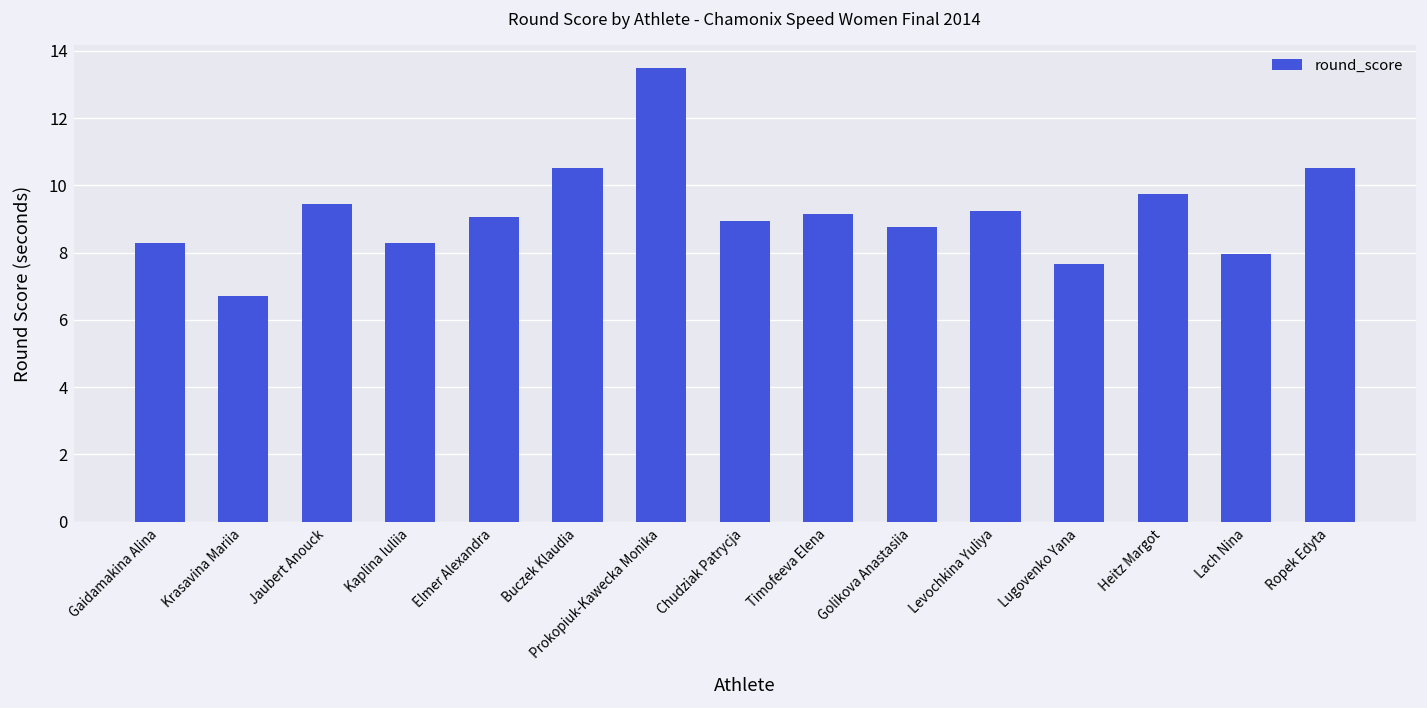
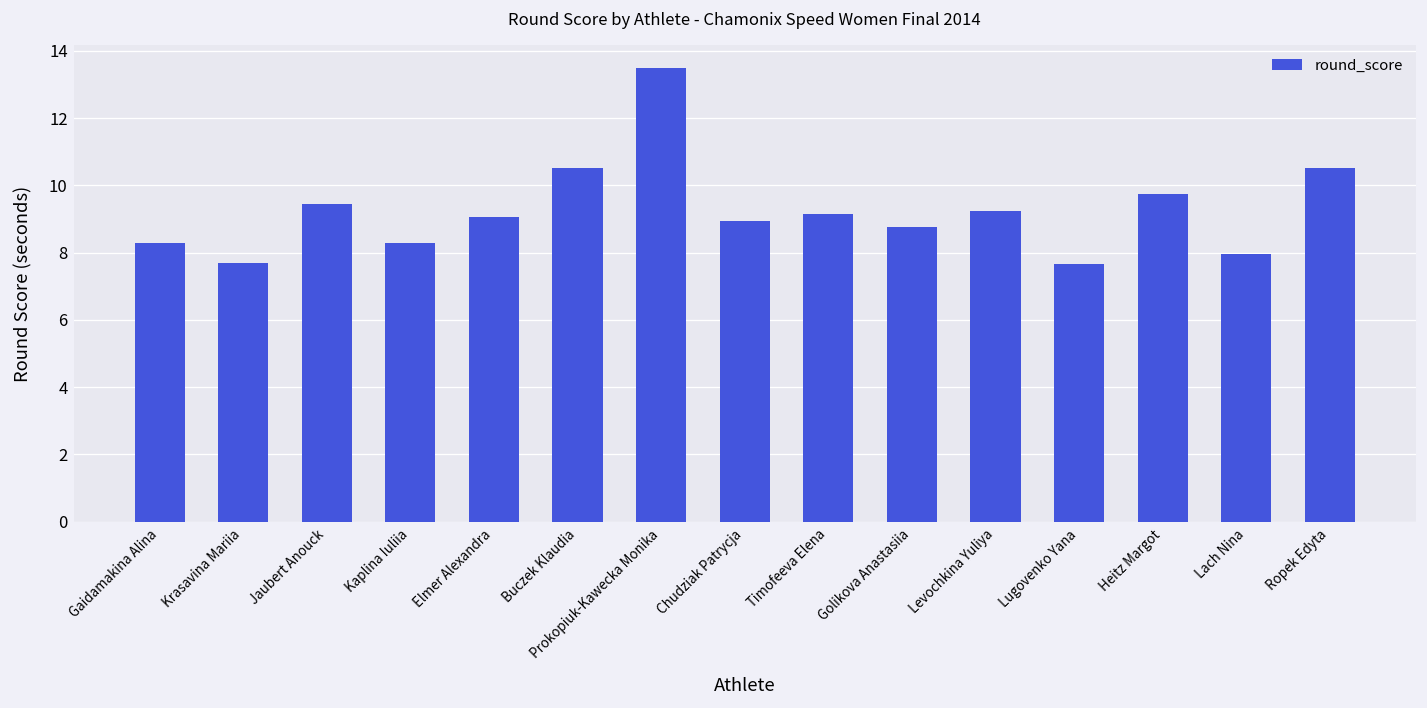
  {
    "Gaidamakina Alina": 8.3,
-   "Krasavina Mariia": 6.7,
+   "Krasavina Mariia": 7.7,
    "Jaubert Anouck": 9.4,
    "Kaplina Iuliia": 8.3,
    "Elmer Alexandra": 9.1,
    "Buczek Klaudia": 10.5,
    "Prokopiuk-Kawecka Monika": 13.5,
    "Chudziak Patrycja": 9.0,
    "Timofeeva Elena": 9.1,
    "Golikova Anastasiia": 8.8,
    "Levochkina Yuliya": 9.3,
    "Lugovenko Yana": 7.7,
    "Heitz Margot": 9.7,
    "Lach Nina": 8.0,
    "Ropek Edyta": 10.5
  }
